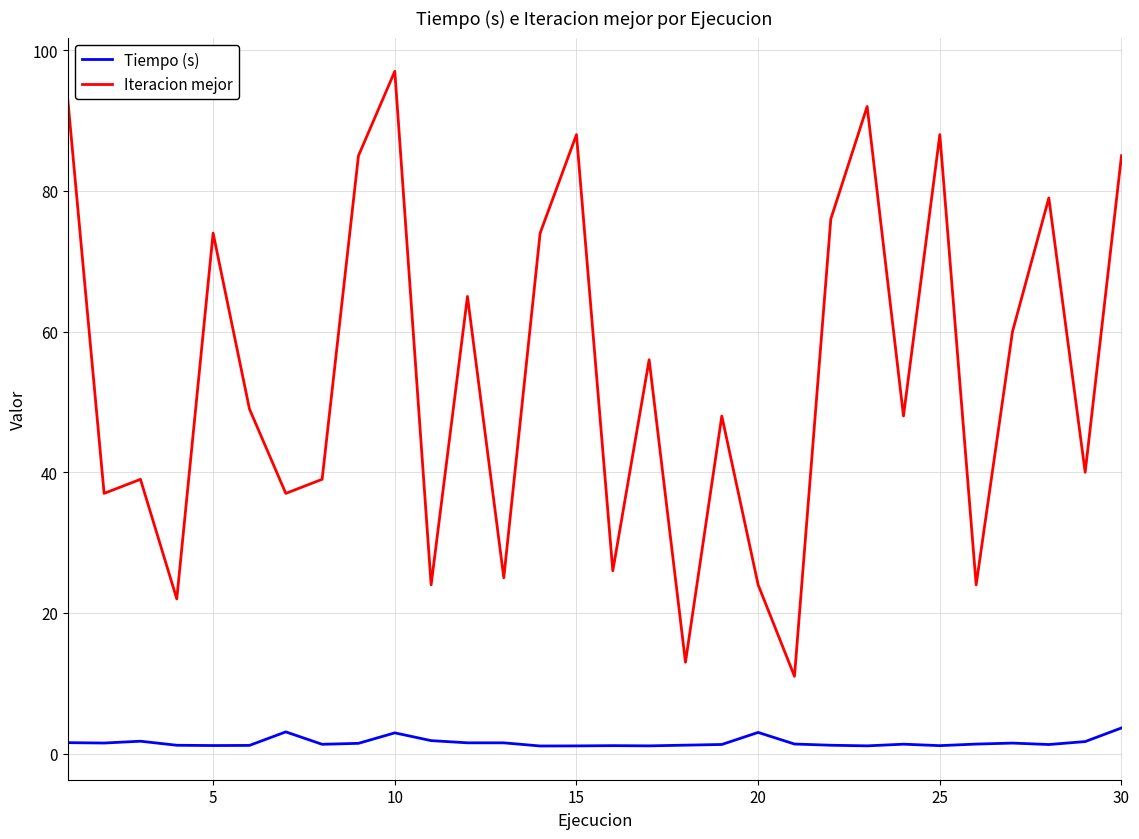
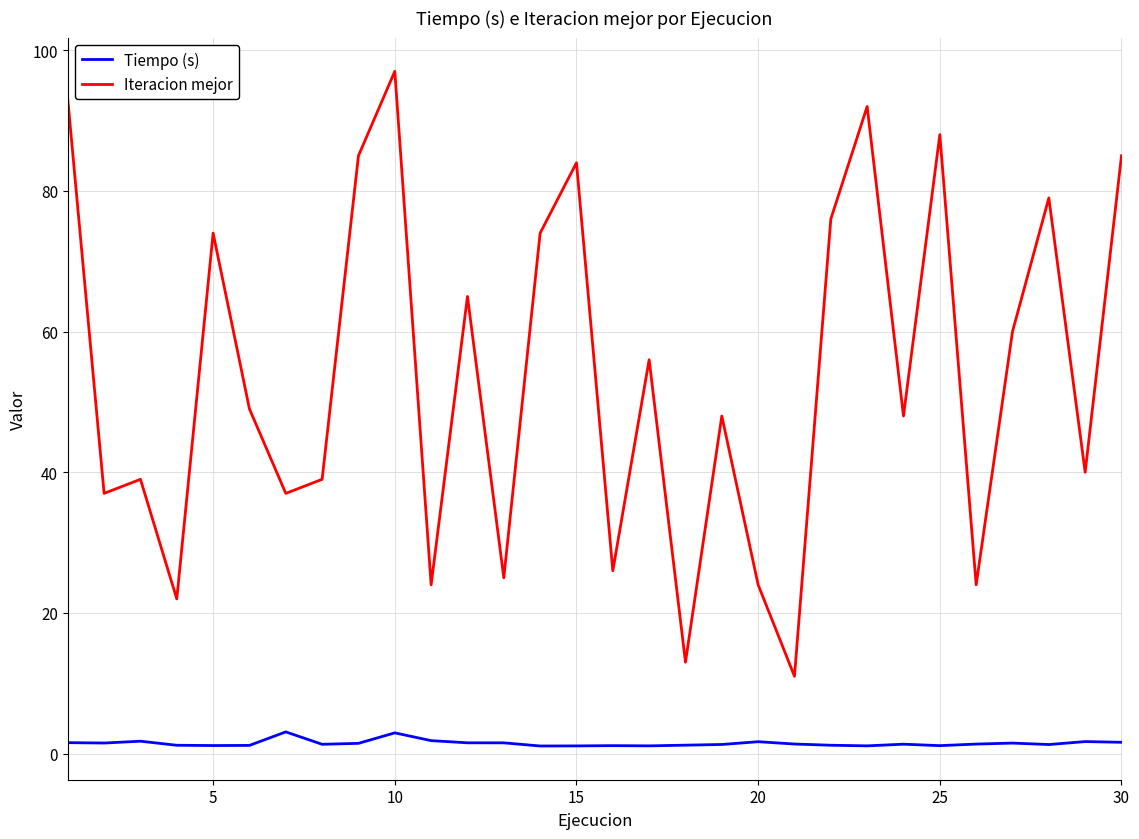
  {
    "Tiempo (s)": {
      "5": 1,
      "10": 3,
      "15": 1,
-     "20": 3,
+     "20": 2,
      "25": 1,
-     "30": 4
+     "30": 2
    },
    "Iteracion mejor": {
      "5": 74,
      "10": 97,
-     "15": 88,
+     "15": 84,
      "20": 24,
      "25": 88,
      "30": 85
    }
  }
